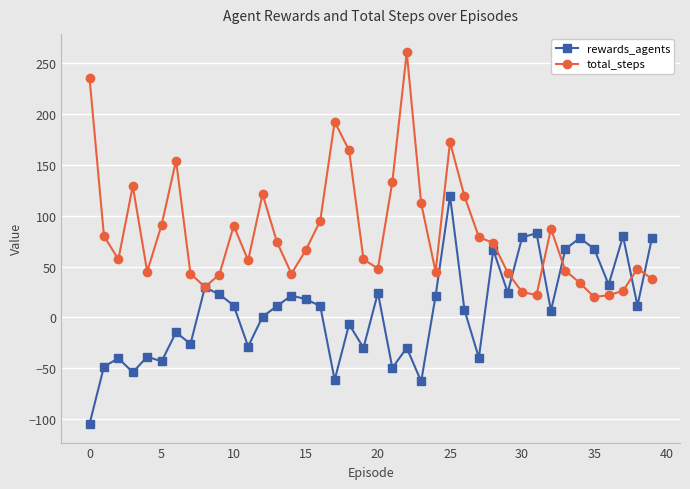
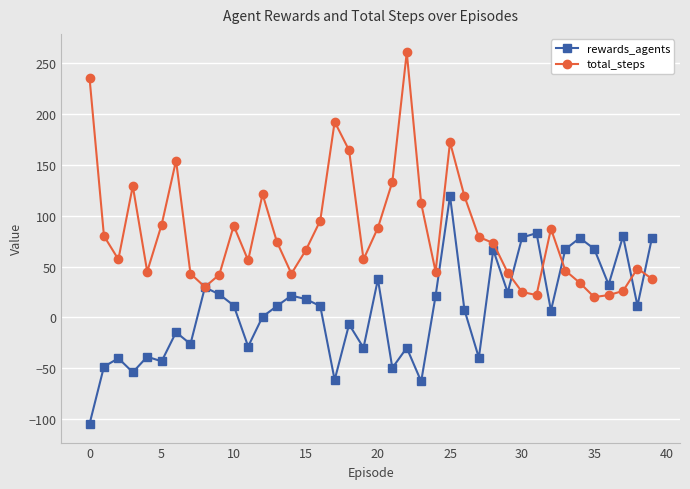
  {
    "rewards_agents": {
      "0": -105,
      "5": -43,
      "10": 12,
      "15": 18,
-     "20": 24,
+     "20": 38,
      "25": 119,
      "30": 79,
      "35": 67
    },
    "total_steps": {
      "0": 235,
      "5": 91,
      "10": 90,
      "15": 66,
-     "20": 48,
+     "20": 88,
      "25": 172,
      "30": 25,
      "35": 20
    }
  }
